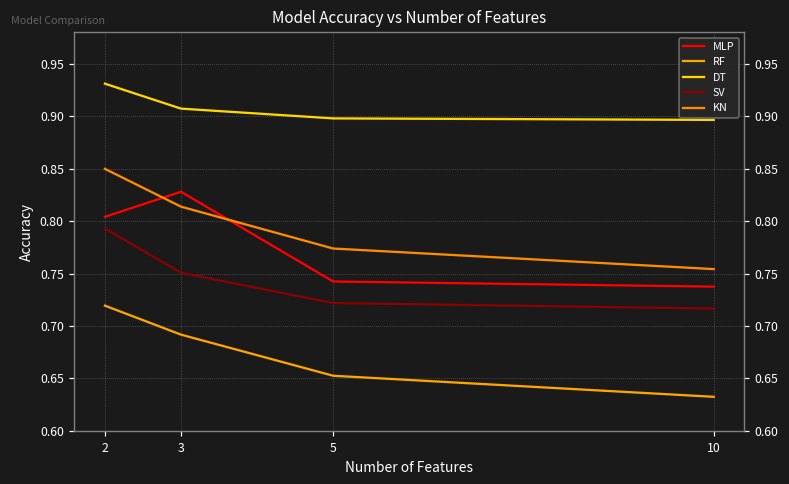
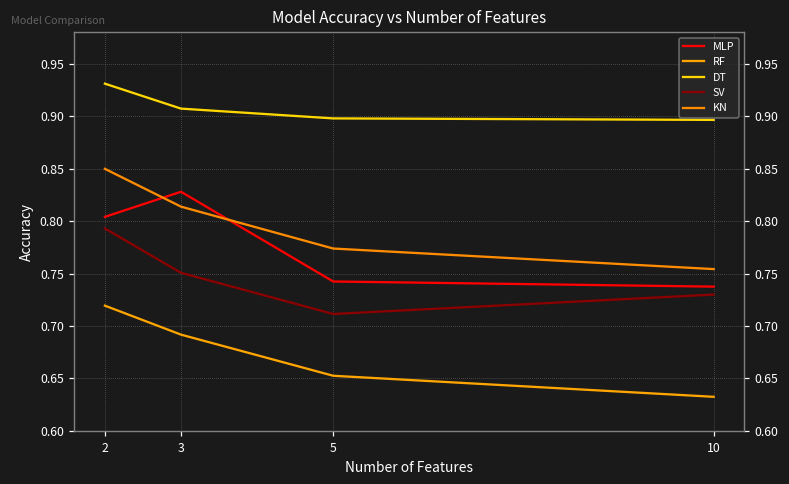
  {
    "MLP": {
      "2": 0.80,
      "3": 0.83,
      "5": 0.74,
      "10": 0.74
    },
    "SV": {
      "2": 0.79,
      "3": 0.75,
-     "5": 0.72,
-     "10": 0.72
+     "5": 0.71,
+     "10": 0.73
    }
  }
